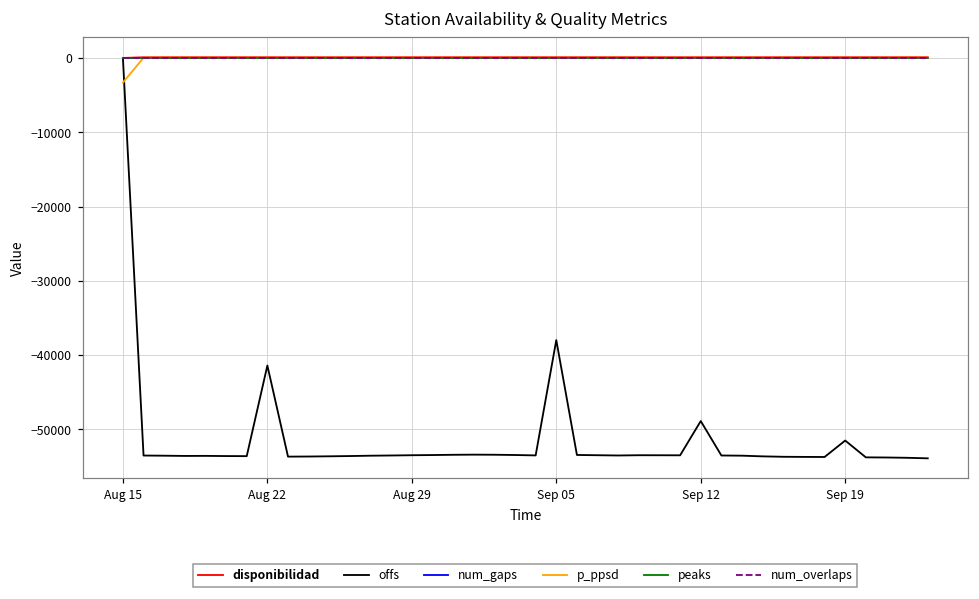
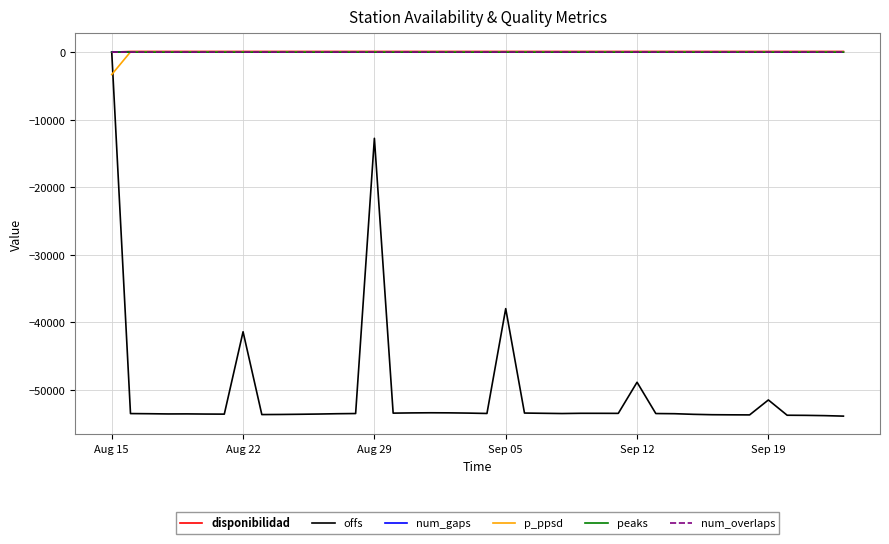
  {
    "offs": {
      "Aug 22": -41000,
-     "Aug 29": -53000,
+     "Aug 29": -13000,
      "Sep 05": -38000,
      "Sep 12": -49000,
      "Sep 19": -52000
    },
    "p_ppsd": {
      "Aug 15": -3000
    }
  }
